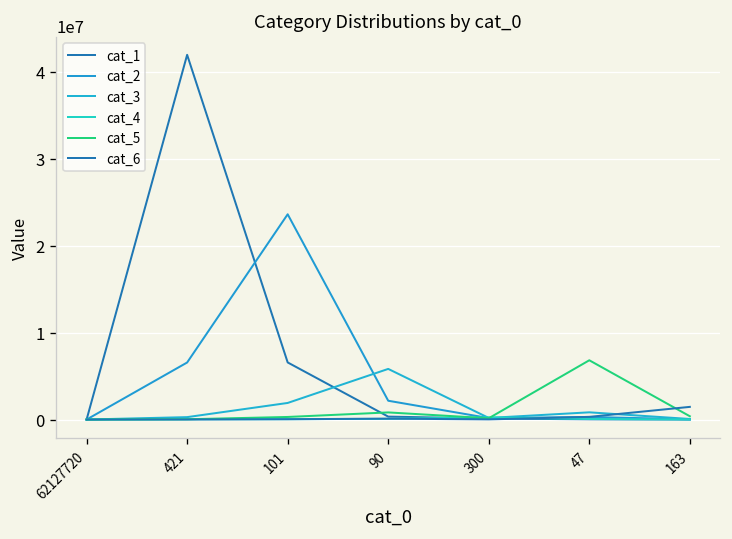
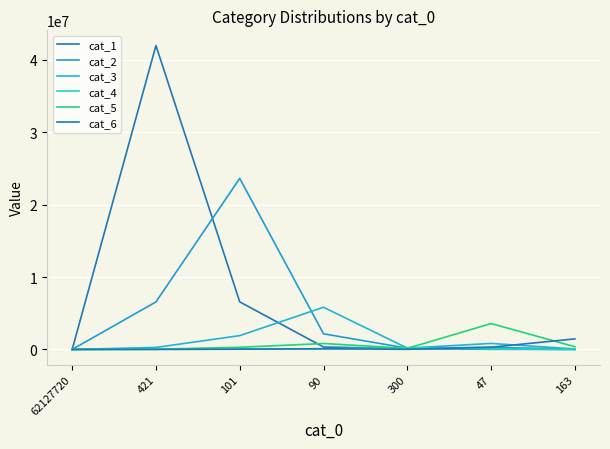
  {
    "cat_5": {
      "90": 1000000,
-     "47": 7000000
+     "47": 4000000
    }
  }
